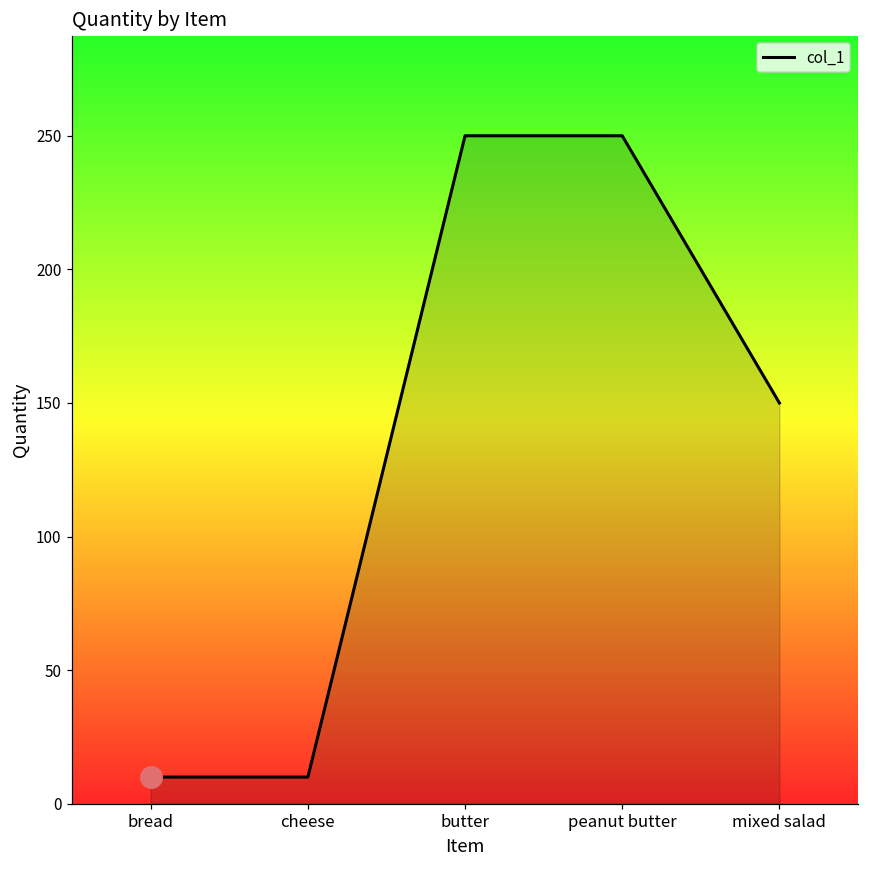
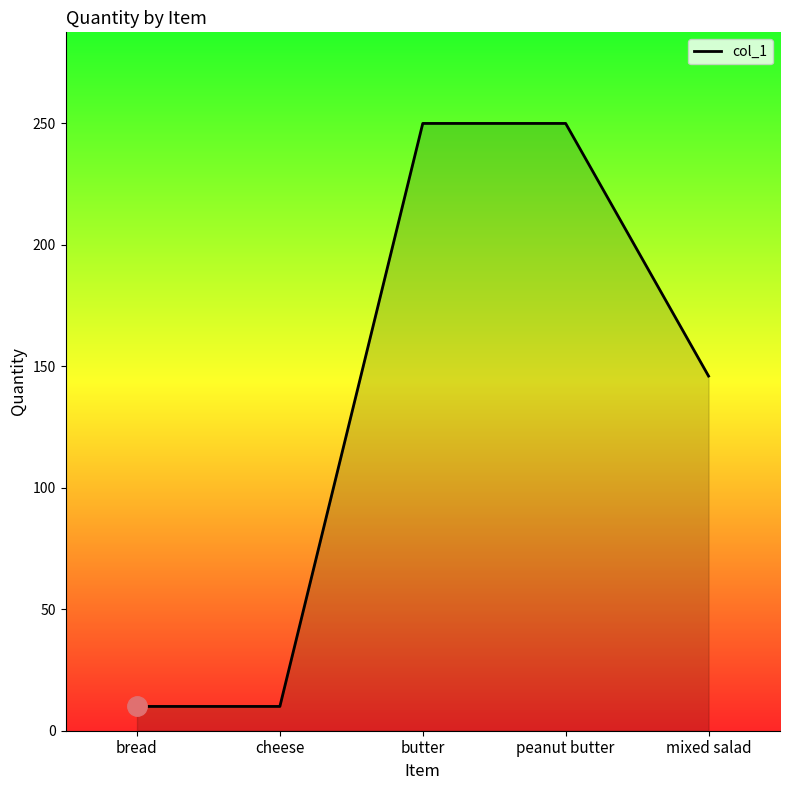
  {
    "col_1": {
      "cheese": 10,
      "butter": 250,
      "peanut butter": 250,
-     "mixed salad": 150
+     "mixed salad": 146
    }
  }
